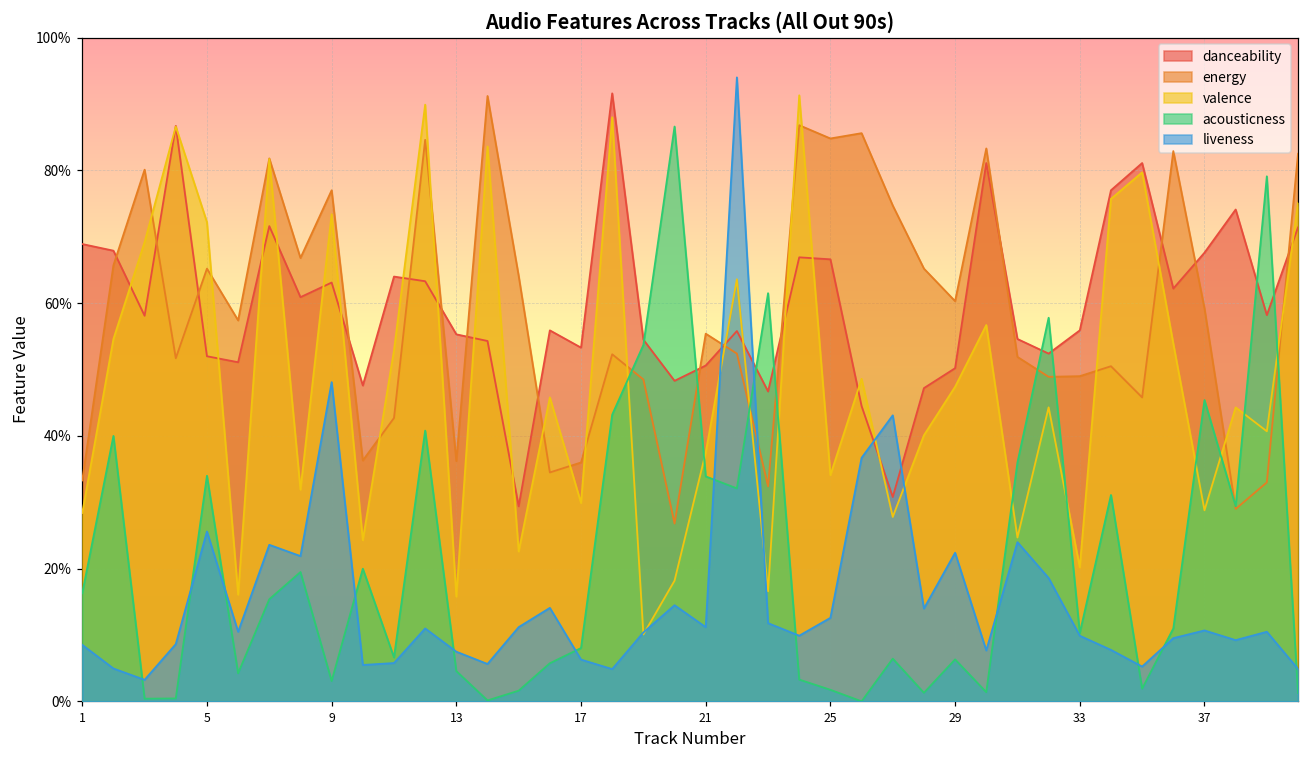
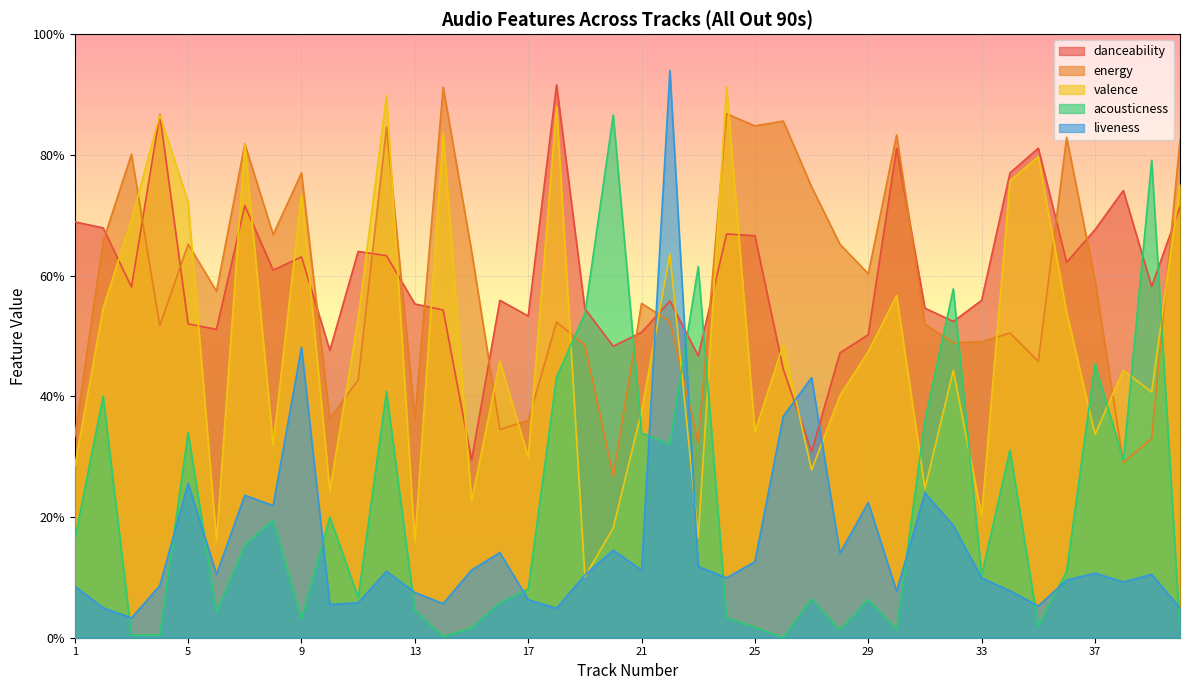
  {
    "valence": {
      "1": "28%",
      "5": "72%",
      "9": "73%",
      "13": "16%",
      "17": "30%",
      "21": "38%",
      "25": "34%",
      "29": "47%",
      "33": "20%",
-     "37": "29%"
+     "37": "34%"
    },
    "acousticness": {
      "1": "16%",
      "5": "34%",
      "9": "3%",
      "13": "5%",
      "17": "8%",
      "21": "34%",
      "25": "2%",
      "29": "6%",
      "37": "45%"
    },
    "liveness": {
      "1": "9%",
      "5": "26%",
      "9": "48%",
      "13": "8%",
      "17": "6%",
      "21": "11%",
      "25": "13%",
      "29": "22%",
      "37": "11%"
    }
  }
